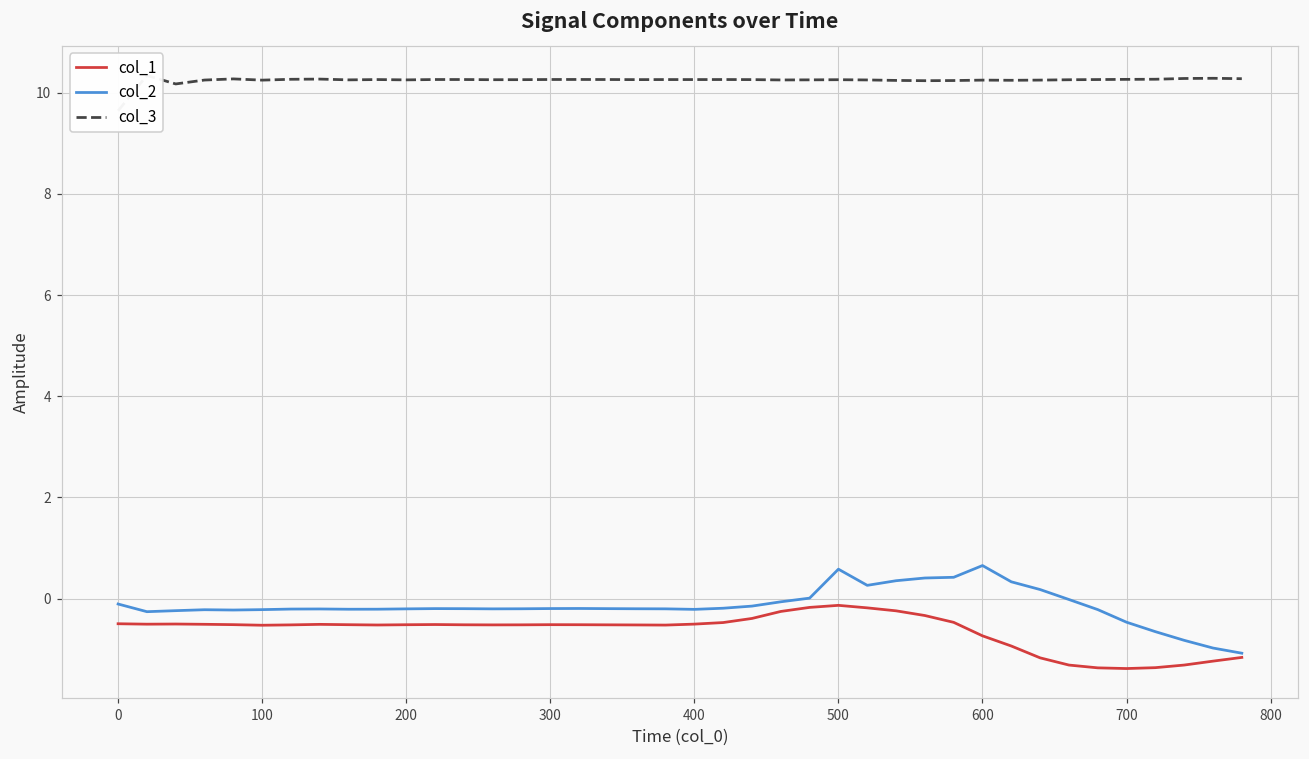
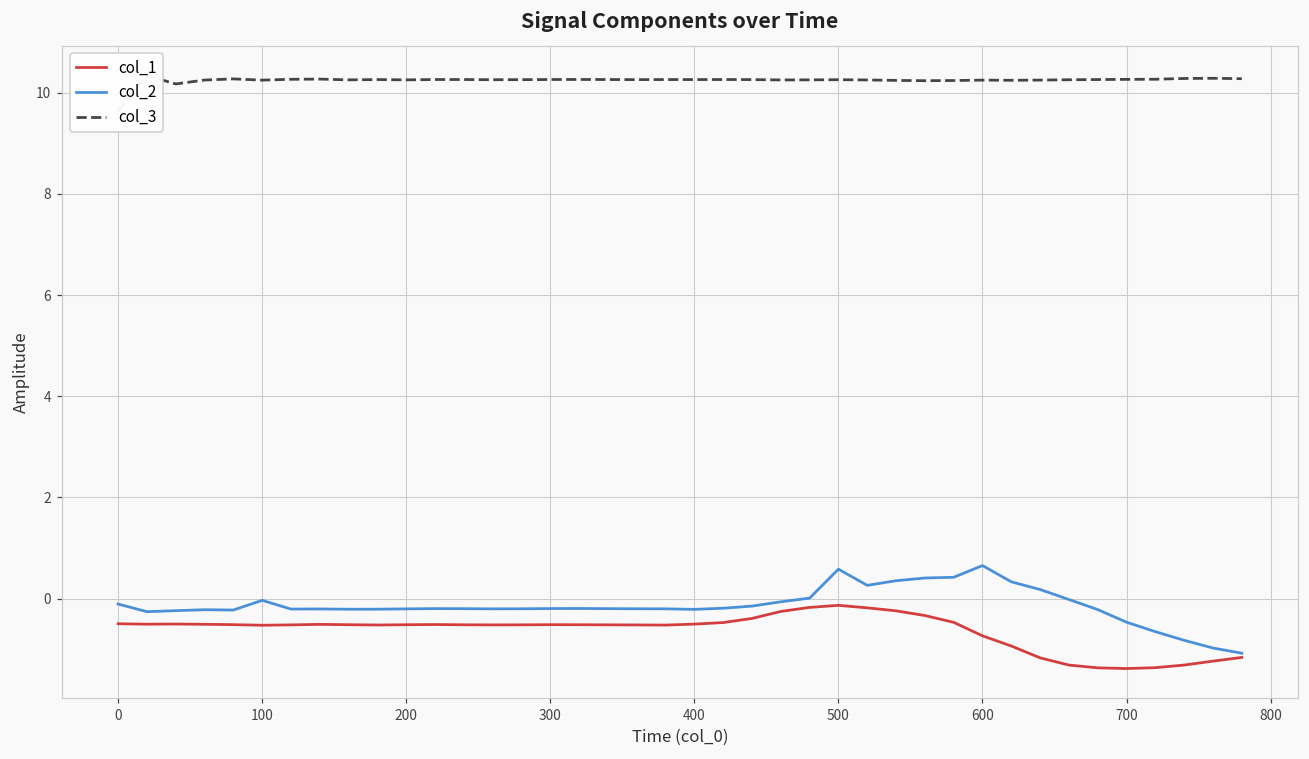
  {
    "col_1": {
      "0": -0.5,
      "100": -0.5,
      "200": -0.5,
      "300": -0.5,
      "400": -0.5,
      "500": -0.1,
      "600": -0.7,
      "700": -1.4
    },
    "col_2": {
      "0": -0.1,
-     "100": -0.2,
+     "100": 0.0,
      "200": -0.2,
      "300": -0.2,
      "400": -0.2,
      "500": 0.6,
      "600": 0.7,
      "700": -0.5
    },
    "col_3": {
      "100": 10.3,
      "200": 10.3,
      "300": 10.3,
      "400": 10.3,
      "500": 10.3,
      "600": 10.3,
      "700": 10.3
    }
  }
